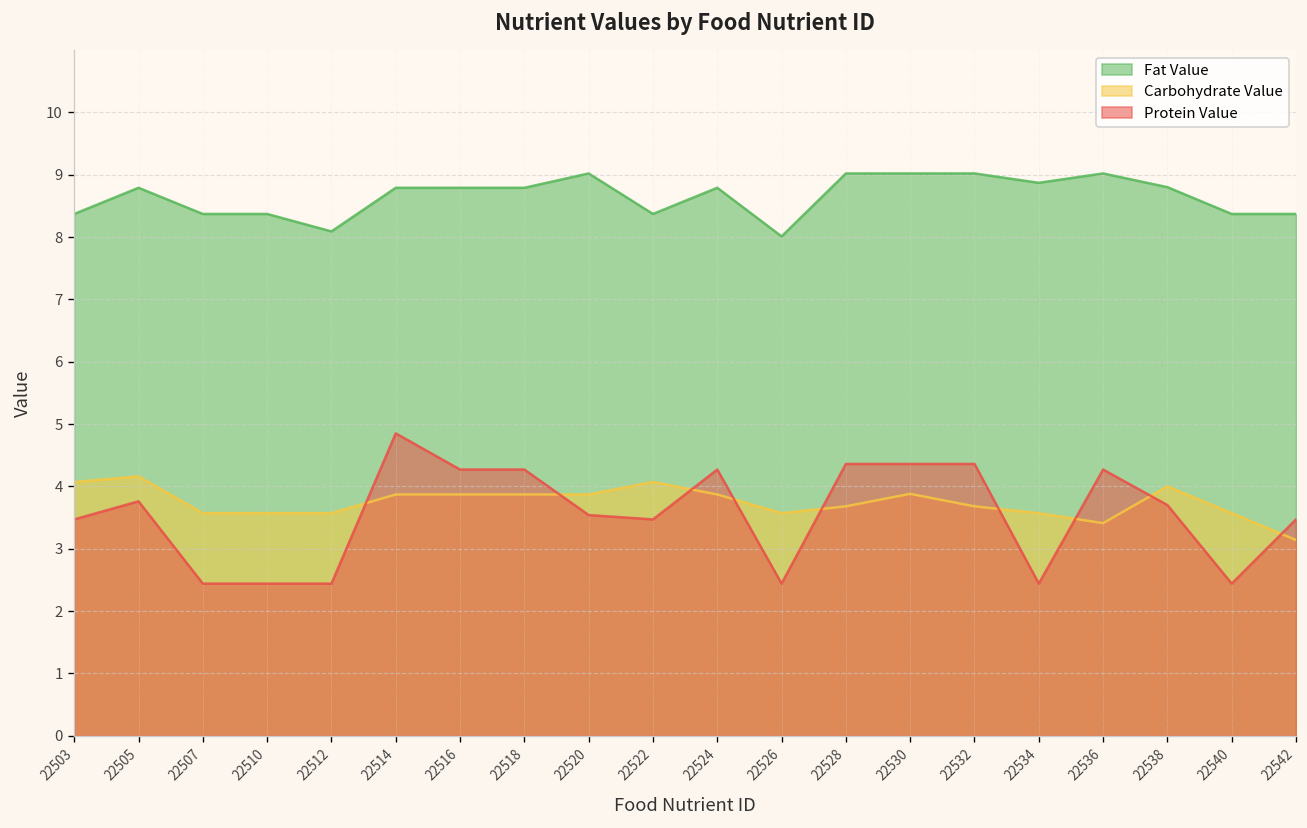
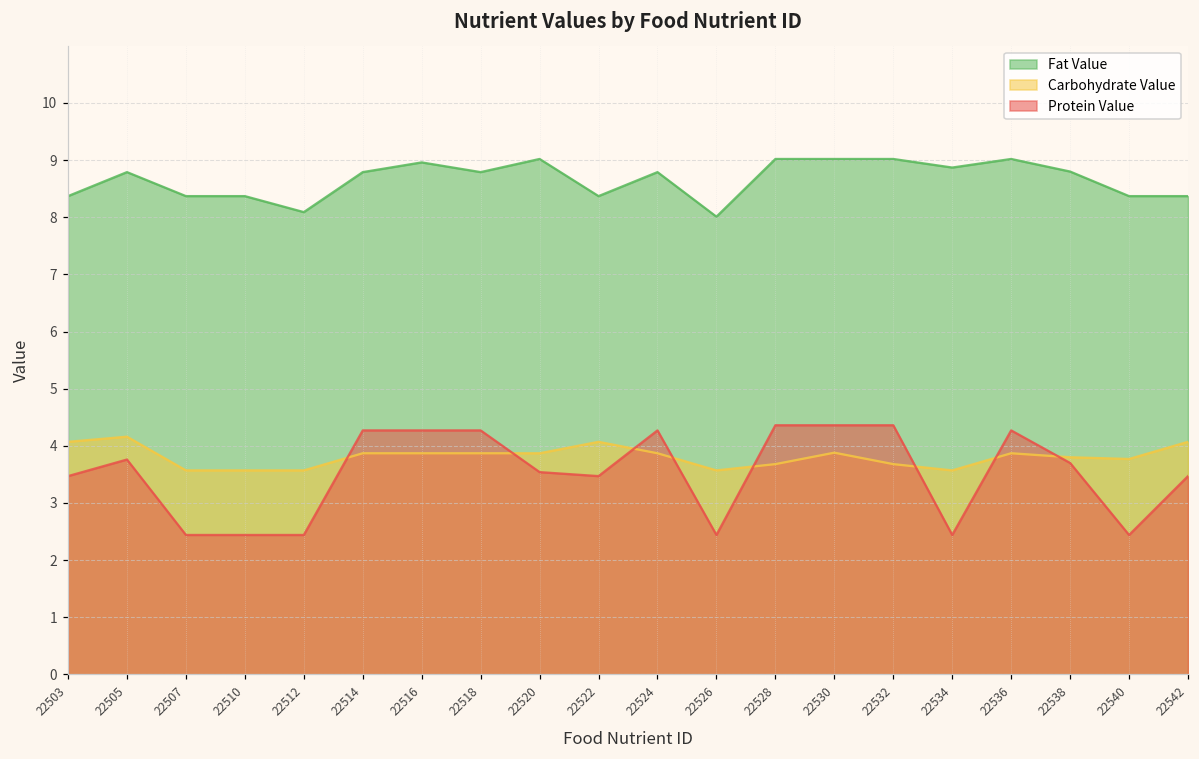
  {
    "Fat Value": {
      "22503": 8.4,
      "22505": 8.8,
      "22507": 8.4,
      "22510": 8.4,
      "22512": 8.1,
      "22514": 8.8,
-     "22516": 8.8,
+     "22516": 9.0,
      "22518": 8.8,
      "22520": 9.0,
      "22522": 8.4,
      "22524": 8.8,
      "22526": 8.0,
      "22528": 9.0,
      "22530": 9.0,
      "22532": 9.0,
      "22534": 8.9,
      "22536": 9.0,
      "22538": 8.8,
      "22540": 8.4,
      "22542": 8.4
    },
    "Carbohydrate Value": {
      "22503": 4.1,
      "22505": 4.2,
      "22507": 3.6,
      "22510": 3.6,
      "22512": 3.6,
      "22514": 3.9,
      "22516": 3.9,
      "22518": 3.9,
      "22520": 3.9,
      "22522": 4.1,
      "22524": 3.9,
      "22526": 3.6,
      "22528": 3.7,
      "22530": 3.9,
      "22532": 3.7,
      "22534": 3.6,
-     "22536": 3.4,
-     "22538": 4.0,
-     "22540": 3.6,
-     "22542": 3.1
+     "22536": 3.9,
+     "22538": 3.8,
+     "22540": 3.8,
+     "22542": 4.1
    },
    "Protein Value": {
      "22503": 3.5,
      "22505": 3.8,
      "22507": 2.4,
      "22510": 2.4,
      "22512": 2.4,
-     "22514": 4.9,
+     "22514": 4.3,
      "22516": 4.3,
      "22518": 4.3,
      "22520": 3.5,
      "22522": 3.5,
      "22524": 4.3,
      "22526": 2.4,
      "22528": 4.4,
      "22530": 4.4,
      "22532": 4.4,
      "22534": 2.4,
      "22536": 4.3,
      "22538": 3.7,
      "22540": 2.4,
      "22542": 3.5
    }
  }
